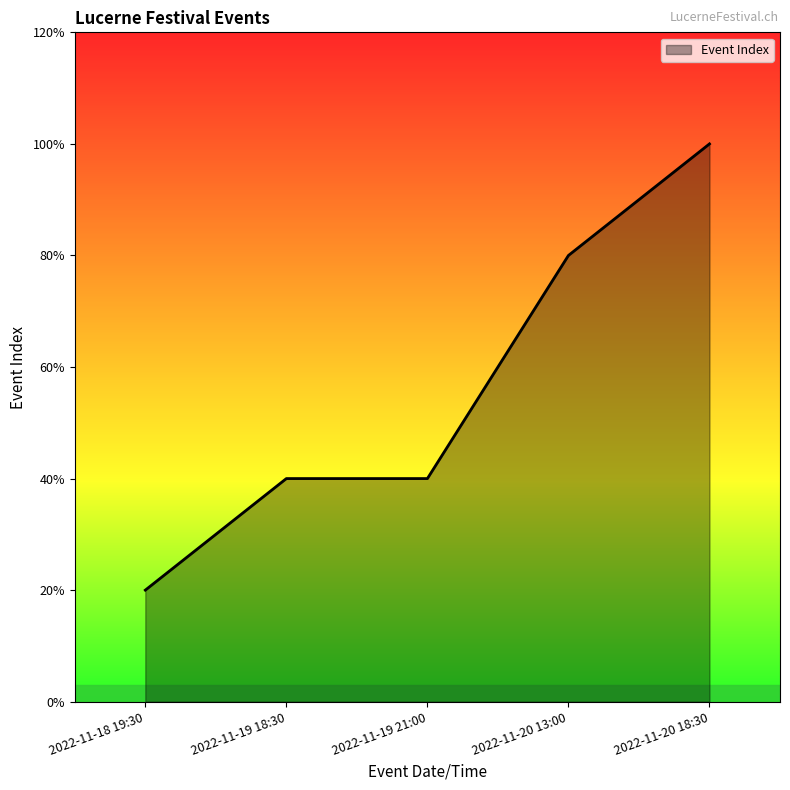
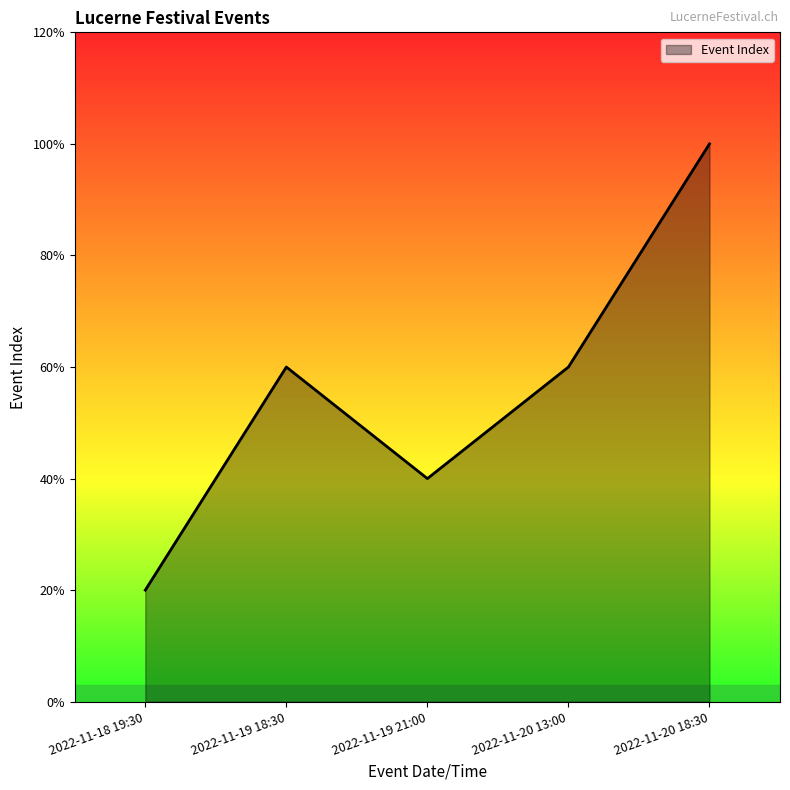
  {
    "2022-11-18 19:30": "20%",
-   "2022-11-19 18:30": "40%",
+   "2022-11-19 18:30": "60%",
    "2022-11-19 21:00": "40%",
-   "2022-11-20 13:00": "80%",
+   "2022-11-20 13:00": "60%",
    "2022-11-20 18:30": "100%"
  }
